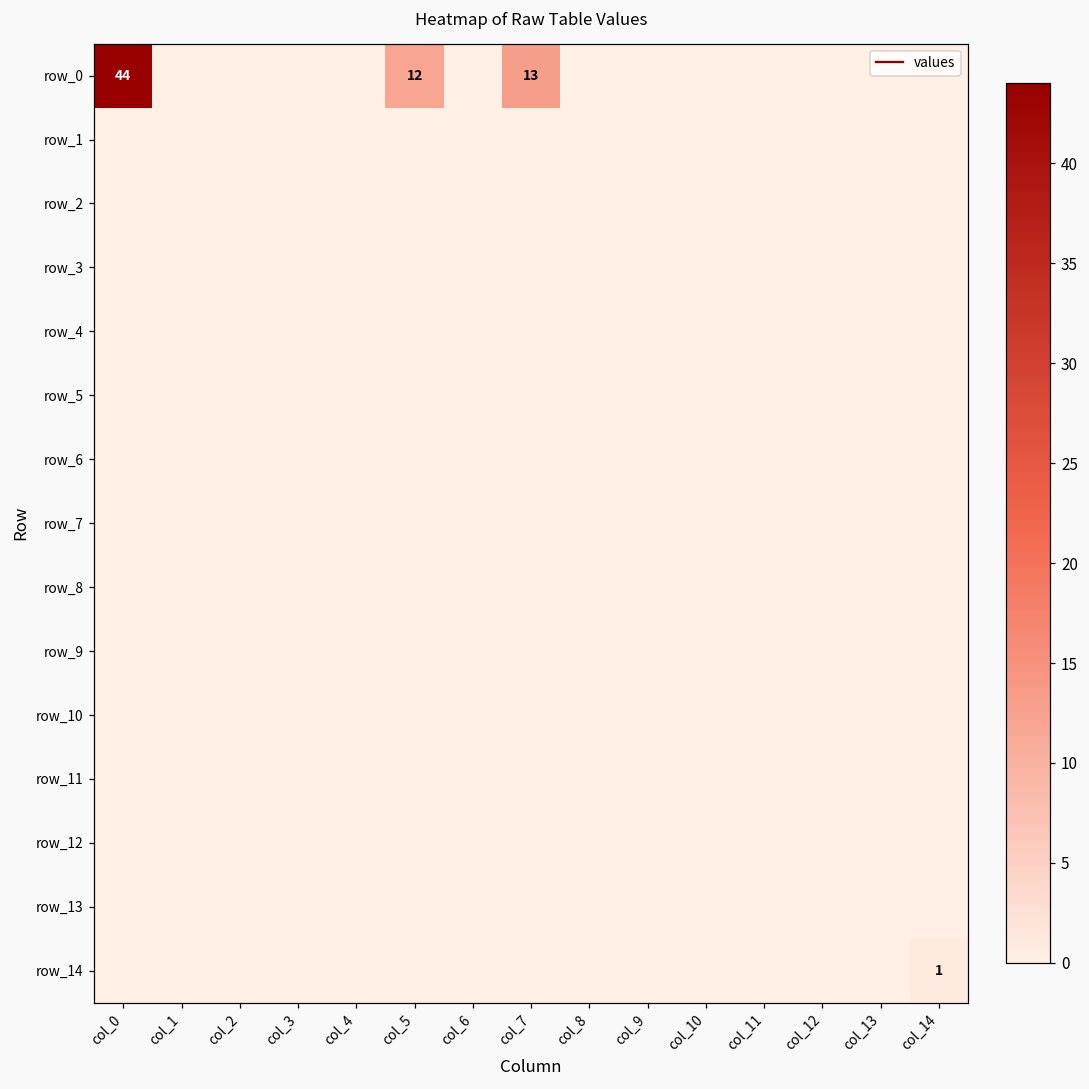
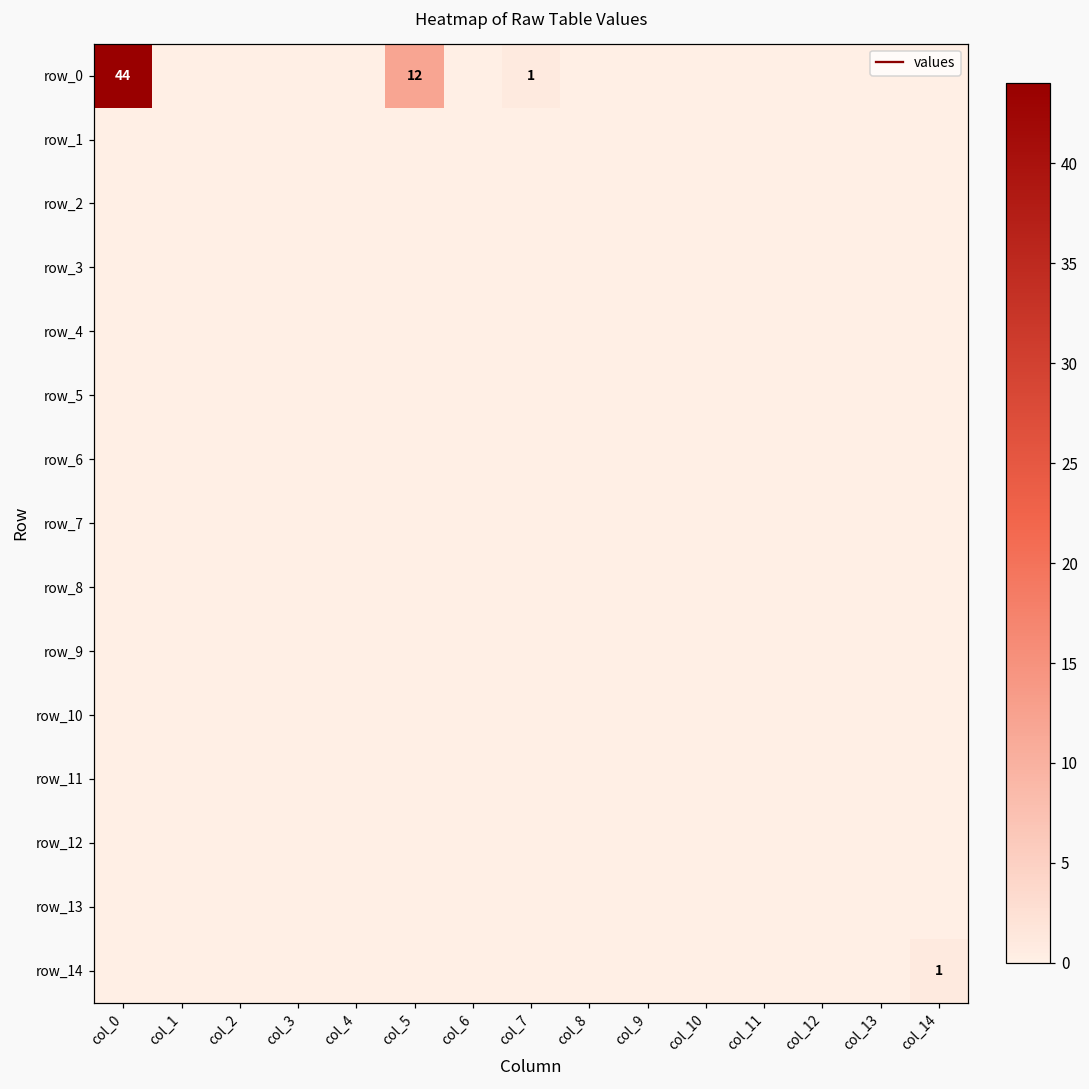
  {
    "row_0": {
      "col_0": 44,
      "col_5": 12,
-     "col_7": 13
+     "col_7": 1
    },
    "row_14": {
      "col_14": 1
    }
  }
